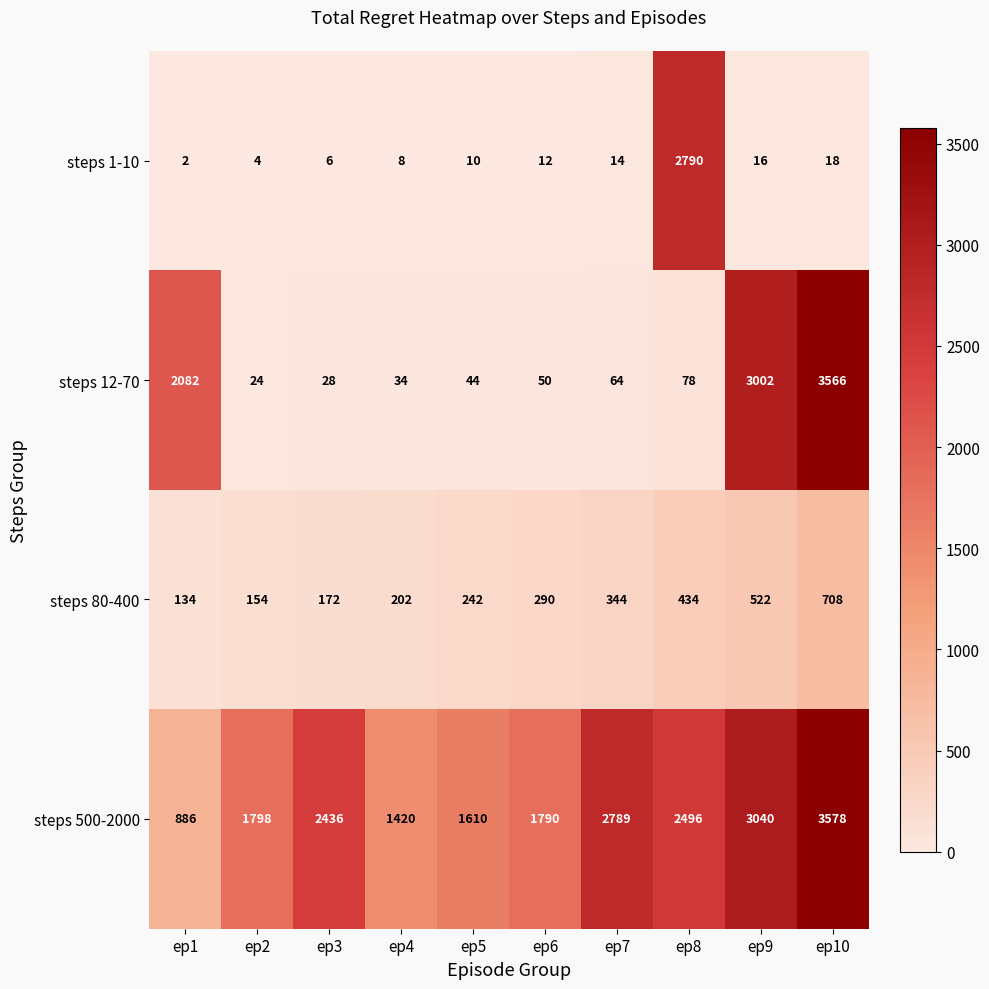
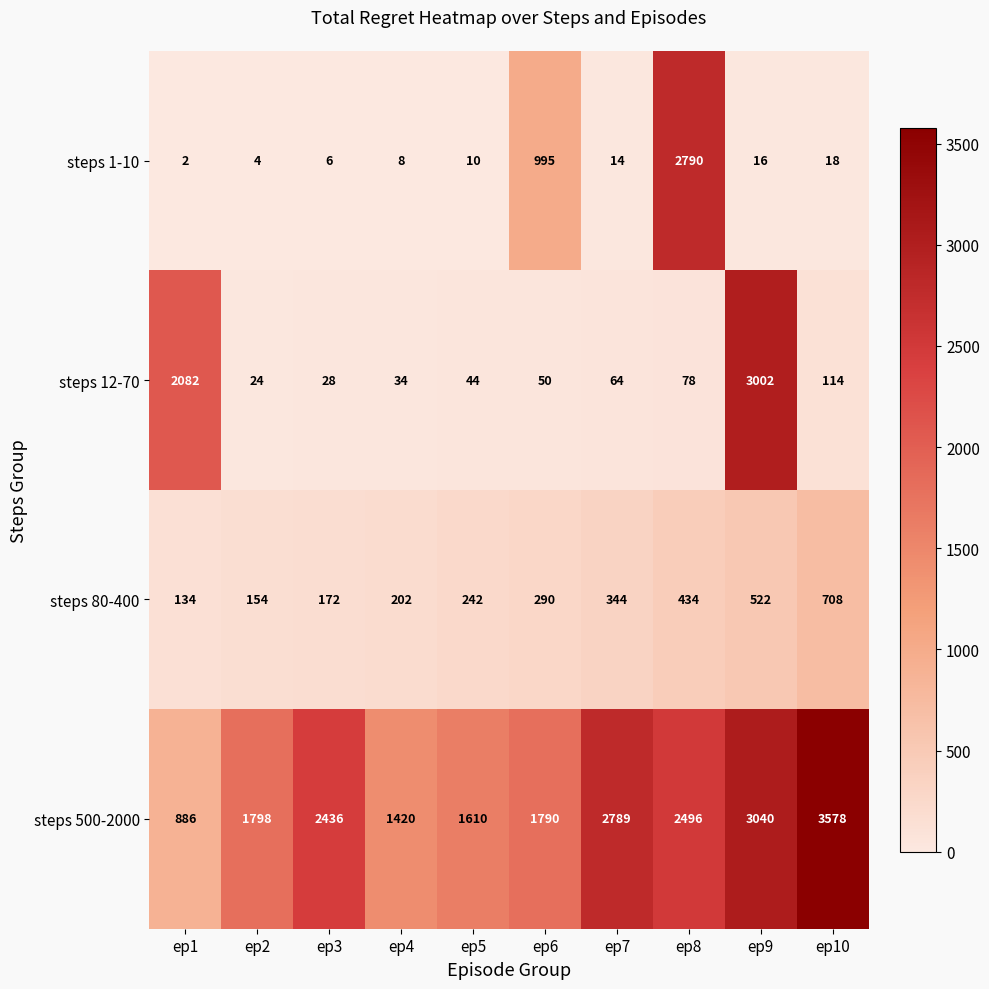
  {
    "steps 1-10": {
      "ep1": 2,
      "ep2": 4,
      "ep3": 6,
      "ep4": 8,
      "ep5": 10,
-     "ep6": 12,
+     "ep6": 995,
      "ep7": 14,
      "ep8": 2790,
      "ep9": 16,
      "ep10": 18
    },
    "steps 12-70": {
      "ep1": 2082,
      "ep2": 24,
      "ep3": 28,
      "ep4": 34,
      "ep5": 44,
      "ep6": 50,
      "ep7": 64,
      "ep8": 78,
      "ep9": 3002,
-     "ep10": 3566
+     "ep10": 114
    },
    "steps 80-400": {
      "ep1": 134,
      "ep2": 154,
      "ep3": 172,
      "ep4": 202,
      "ep5": 242,
      "ep6": 290,
      "ep7": 344,
      "ep8": 434,
      "ep9": 522,
      "ep10": 708
    },
    "steps 500-2000": {
      "ep1": 886,
      "ep2": 1798,
      "ep3": 2436,
      "ep4": 1420,
      "ep5": 1610,
      "ep6": 1790,
      "ep7": 2789,
      "ep8": 2496,
      "ep9": 3040,
      "ep10": 3578
    }
  }
